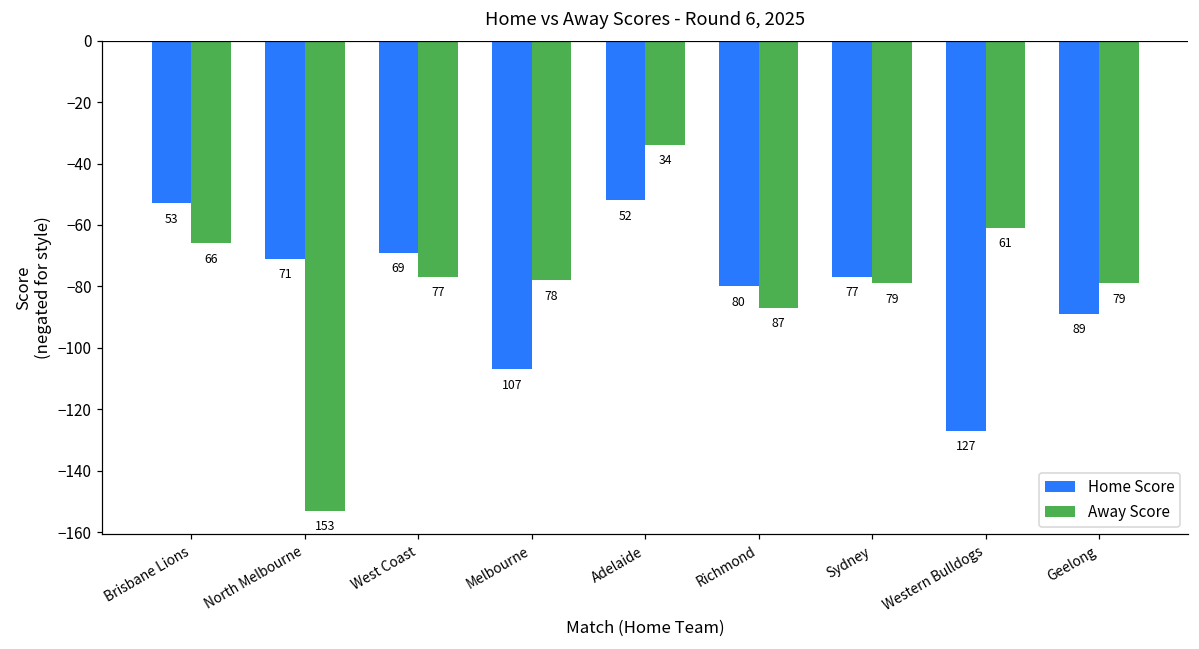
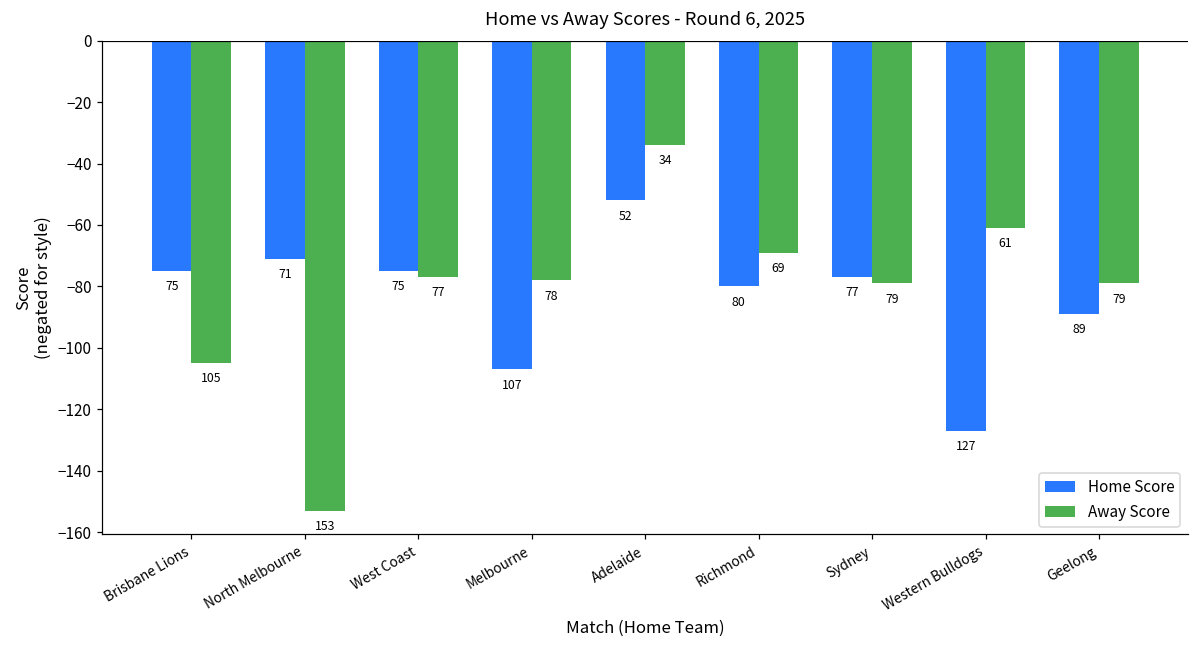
  {
    "Home Score": {
-     "Brisbane Lions": 53,
-     "West Coast": 69
+     "Brisbane Lions": 75,
+     "West Coast": 75
    },
    "Away Score": {
-     "Brisbane Lions": 66,
-     "Richmond": 87
+     "Brisbane Lions": 105,
+     "Richmond": 69
    }
  }
